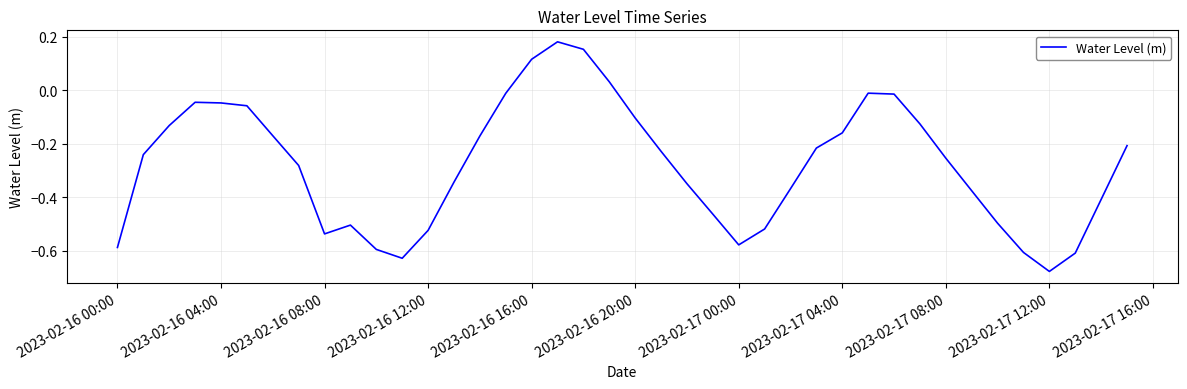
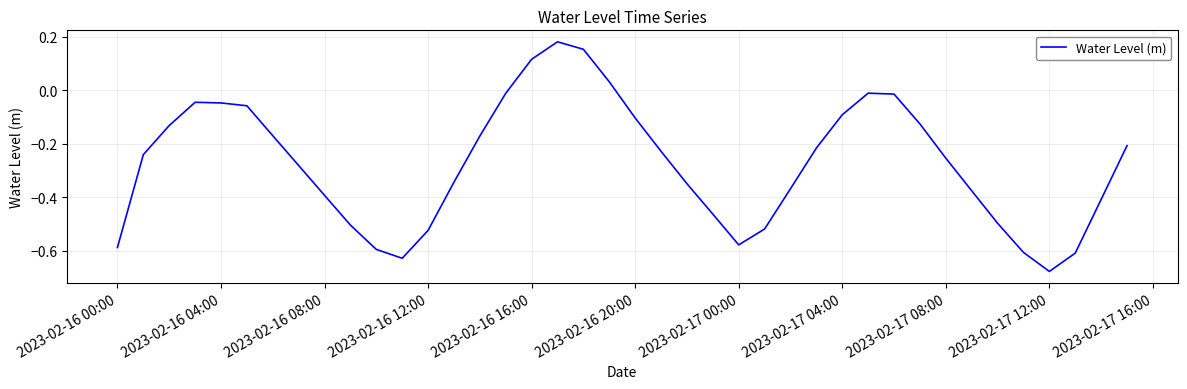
  {
    "2023-02-16 00:00": -0.59,
    "2023-02-16 04:00": -0.05,
-   "2023-02-16 08:00": -0.54,
+   "2023-02-16 08:00": -0.39,
    "2023-02-16 12:00": -0.52,
    "2023-02-16 16:00": 0.12,
    "2023-02-16 20:00": -0.10,
    "2023-02-17 00:00": -0.58,
-   "2023-02-17 04:00": -0.16,
+   "2023-02-17 04:00": -0.09,
    "2023-02-17 08:00": -0.25,
    "2023-02-17 12:00": -0.68
  }
